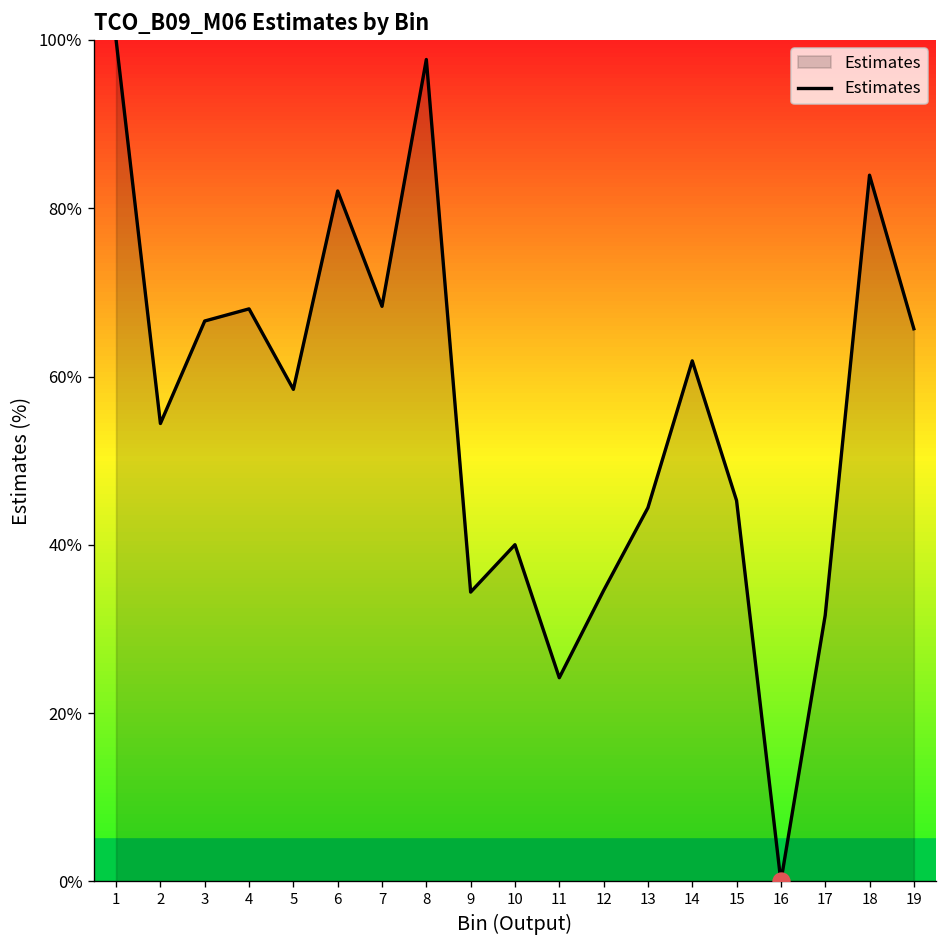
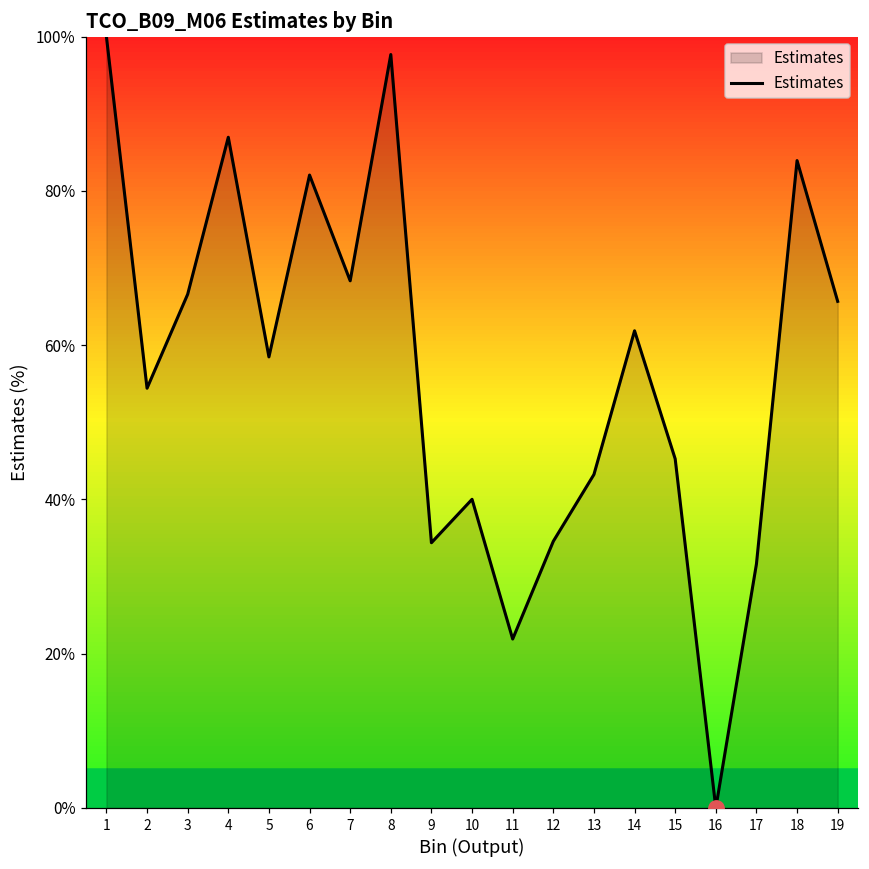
  {
    "Estimates": {
      "1": "100%",
      "2": "54%",
      "3": "67%",
-     "4": "68%",
+     "4": "87%",
      "5": "58%",
      "6": "82%",
      "7": "68%",
      "8": "98%",
      "9": "34%",
      "10": "40%",
-     "11": "24%",
+     "11": "22%",
      "12": "35%",
-     "13": "44%",
+     "13": "43%",
      "14": "62%",
      "15": "45%",
      "17": "32%",
      "18": "84%",
      "19": "66%"
    }
  }
